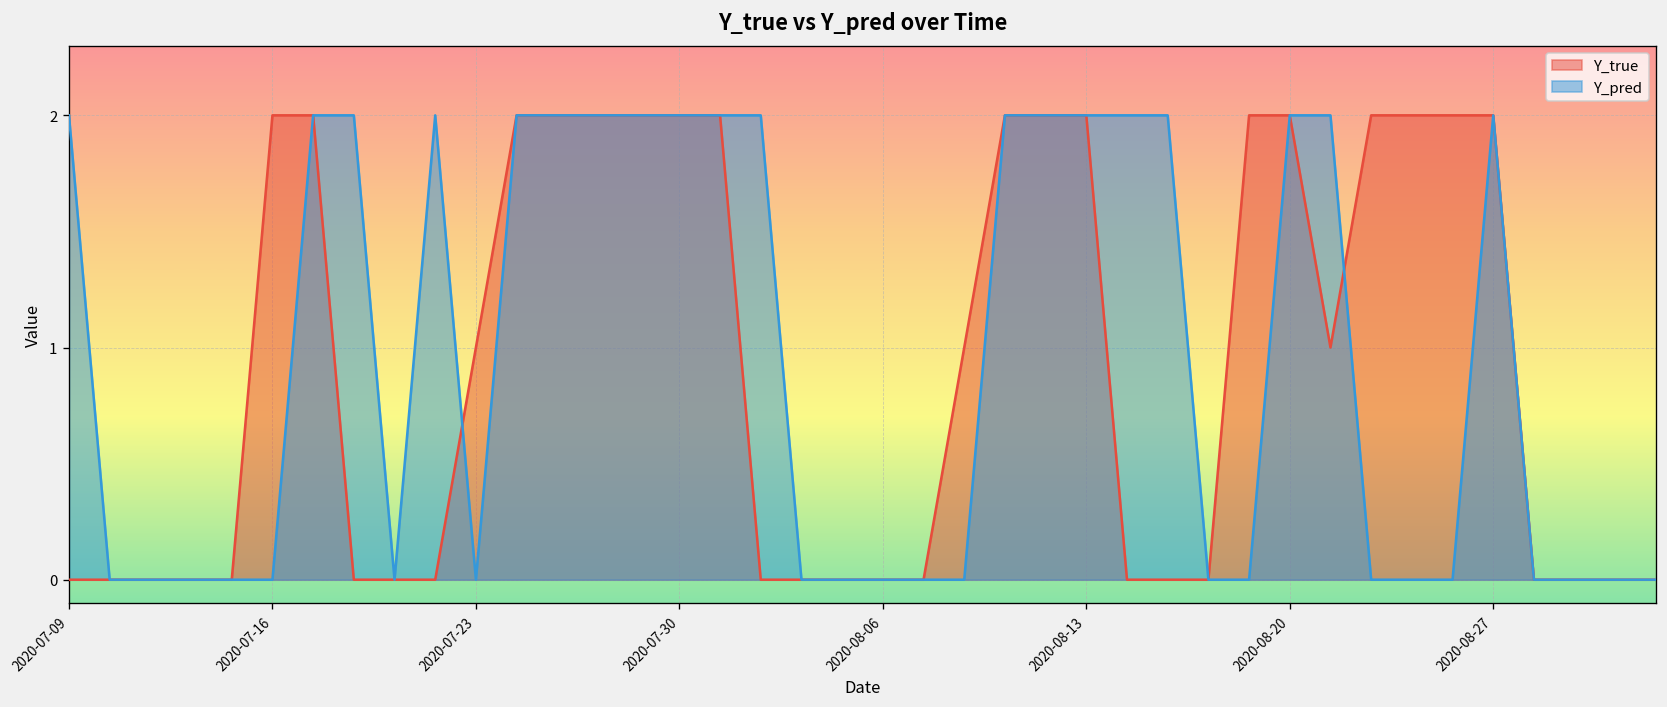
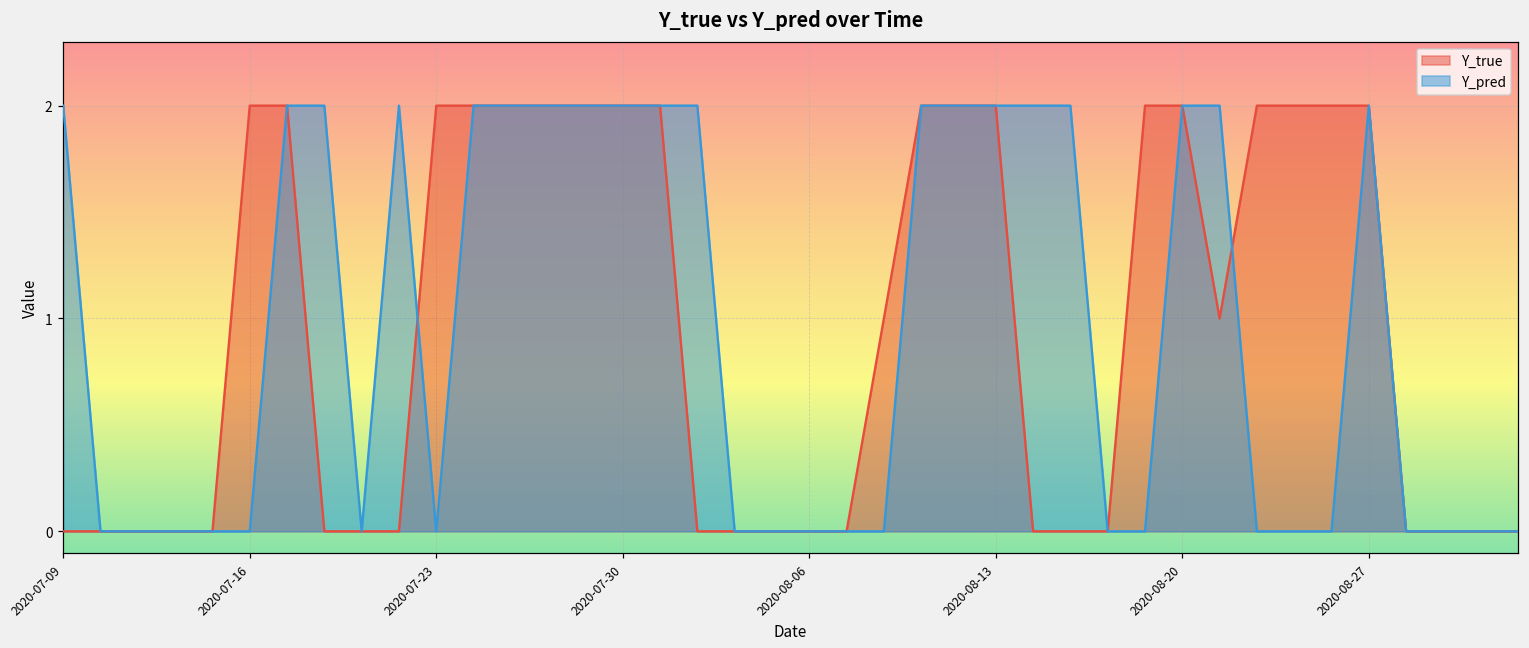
  {
    "Y_true": {
      "2020-07-09": 0,
      "2020-07-16": 2,
-     "2020-07-23": 1
+     "2020-07-23": 2
    },
    "Y_pred": {
      "2020-07-09": 2,
      "2020-07-16": 0,
      "2020-07-23": 0
    }
  }
